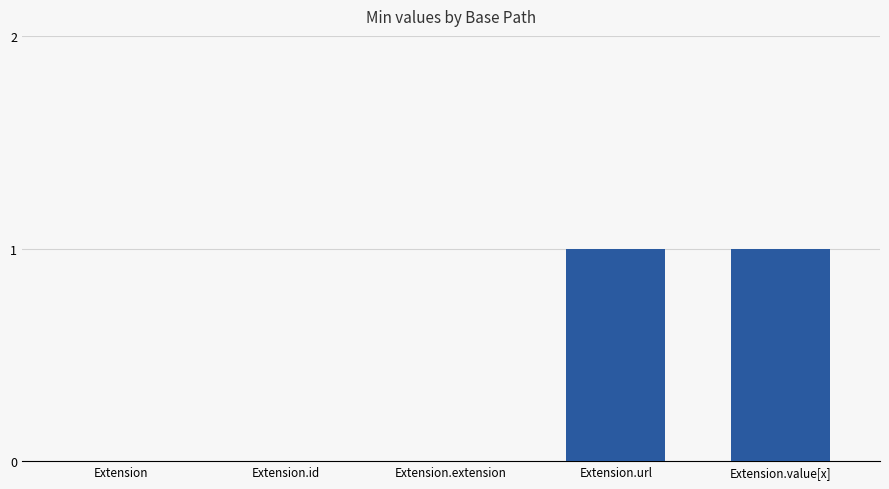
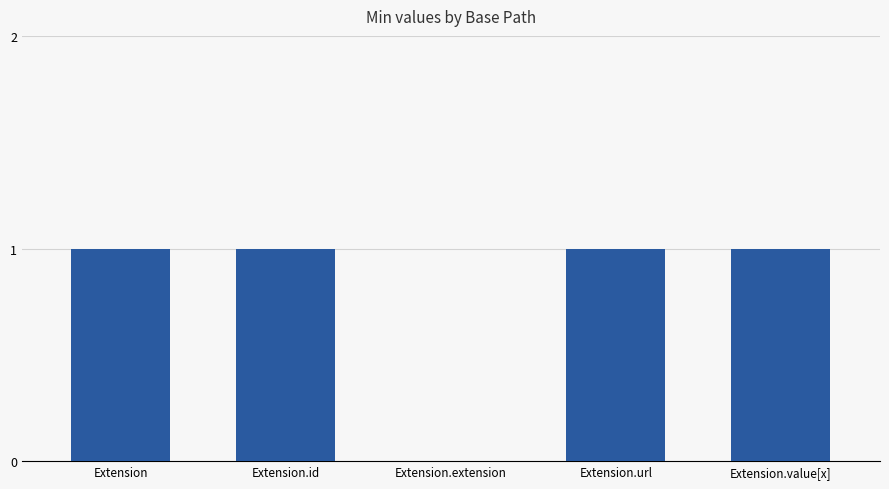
  {
-   "Extension": 0,
-   "Extension.id": 0,
+   "Extension": 1,
+   "Extension.id": 1,
    "Extension.extension": 0,
    "Extension.url": 1,
    "Extension.value[x]": 1
  }
